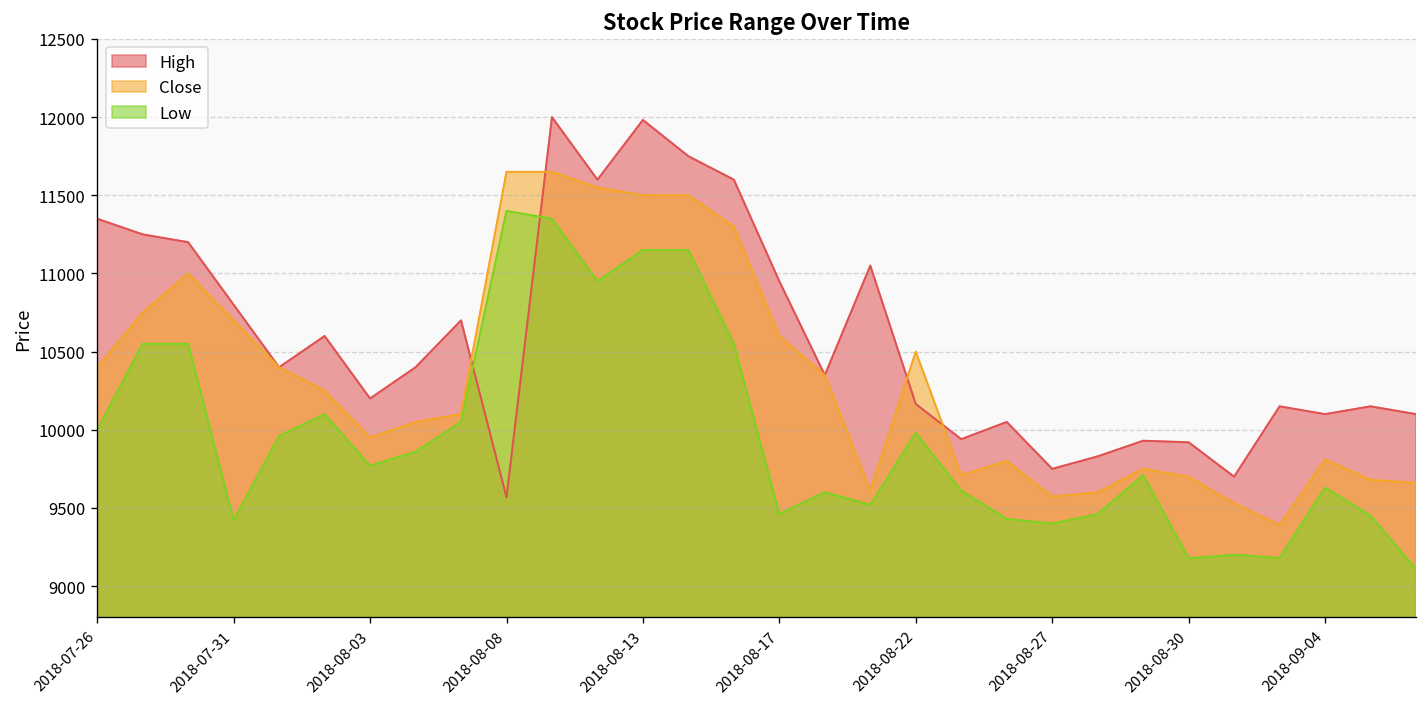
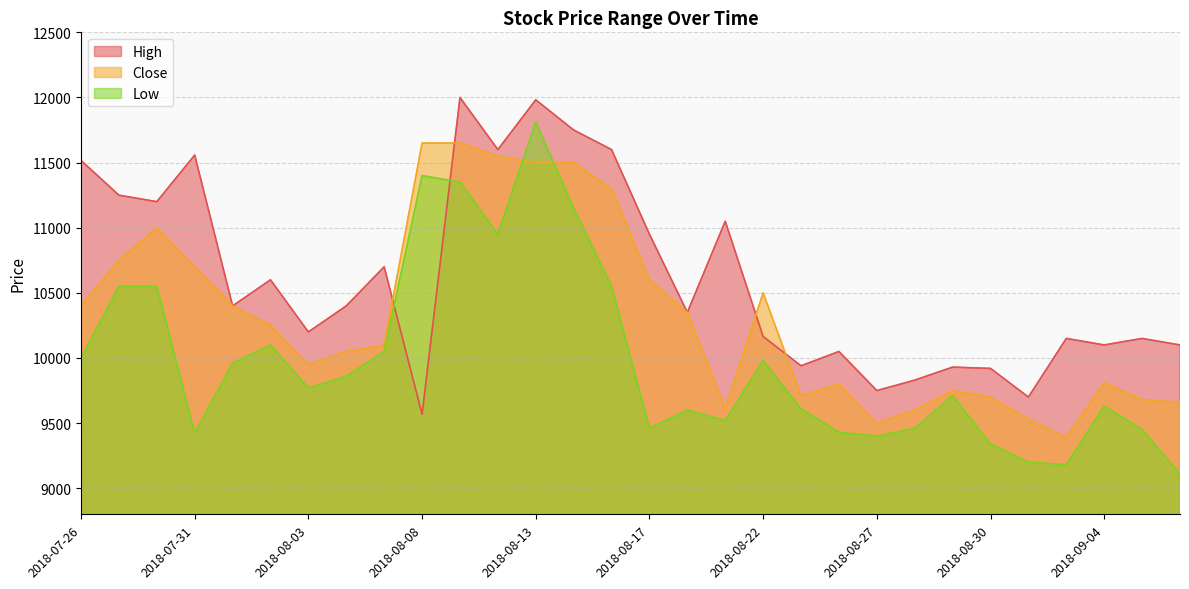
  {
    "High": {
-     "2018-07-26": 11350,
-     "2018-07-31": 10800,
+     "2018-07-26": 11520,
+     "2018-07-31": 11560,
      "2018-08-03": 10200,
      "2018-08-08": 9570,
      "2018-08-13": 11980,
      "2018-08-17": 10950,
      "2018-08-22": 10170,
      "2018-08-27": 9750,
      "2018-08-30": 9920,
      "2018-09-04": 10100
    },
    "Close": {
      "2018-07-26": 10400,
      "2018-07-31": 10700,
      "2018-08-03": 9950,
      "2018-08-08": 11650,
      "2018-08-13": 11500,
      "2018-08-17": 10600,
      "2018-08-22": 10500,
-     "2018-08-27": 9570,
+     "2018-08-27": 9500,
      "2018-08-30": 9700,
      "2018-09-04": 9810
    },
    "Low": {
      "2018-07-26": 10000,
      "2018-07-31": 9420,
      "2018-08-03": 9770,
      "2018-08-08": 11400,
-     "2018-08-13": 11150,
+     "2018-08-13": 11810,
      "2018-08-17": 9460,
      "2018-08-22": 9980,
      "2018-08-27": 9400,
-     "2018-08-30": 9180,
+     "2018-08-30": 9340,
      "2018-09-04": 9630
    }
  }
